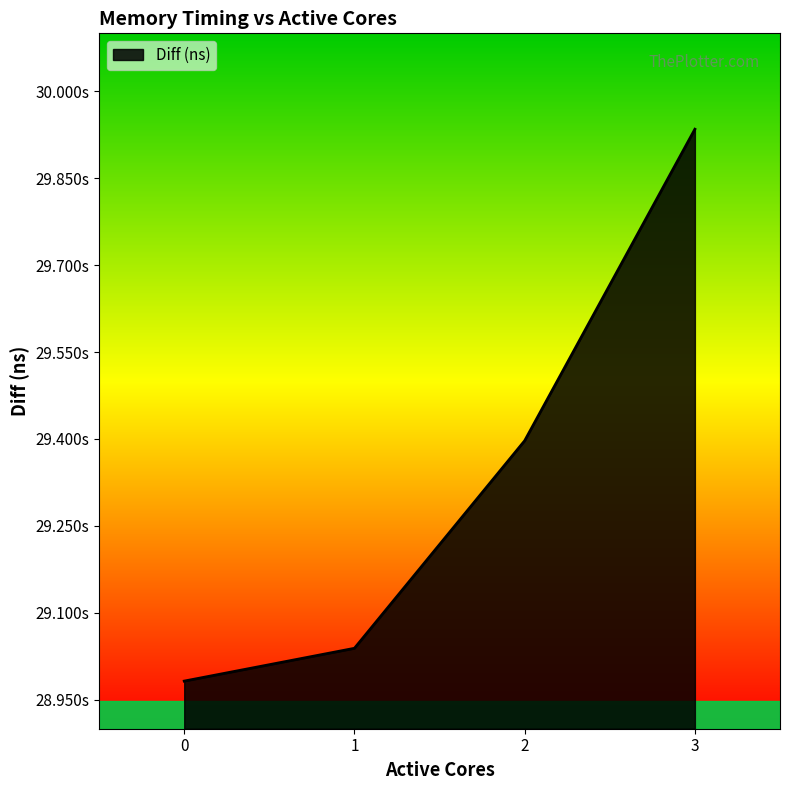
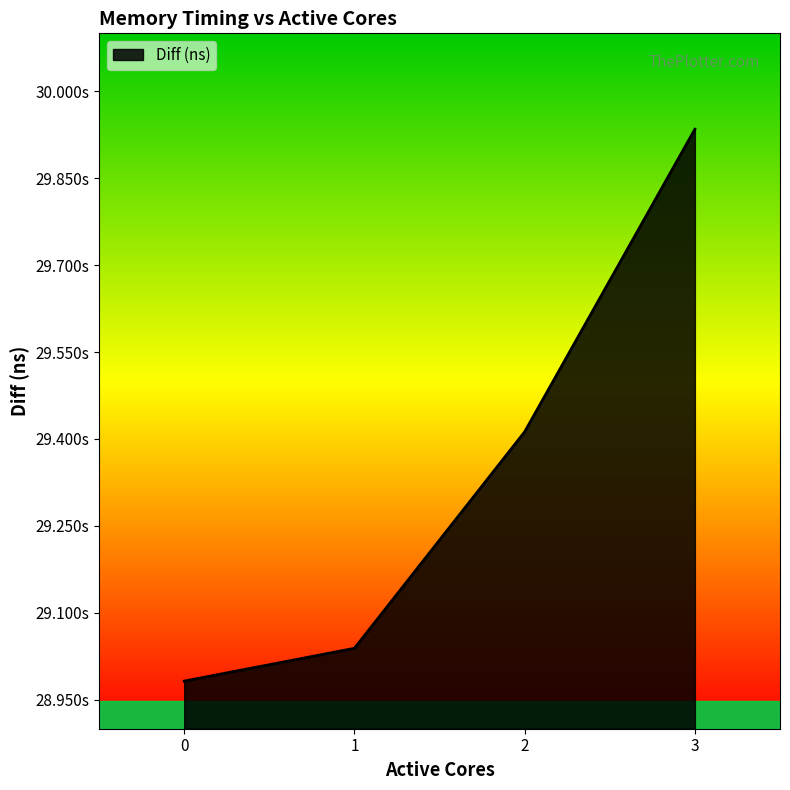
  {
    "0": "28.98s",
    "1": "29.04s",
-   "2": "29.40s",
+   "2": "29.41s",
    "3": "29.93s"
  }
